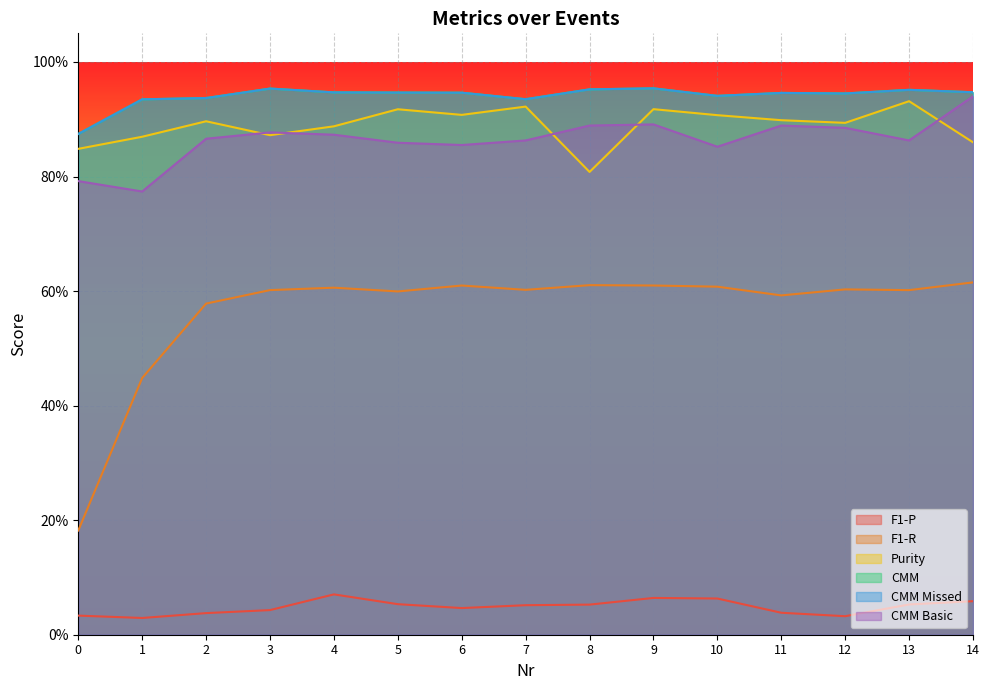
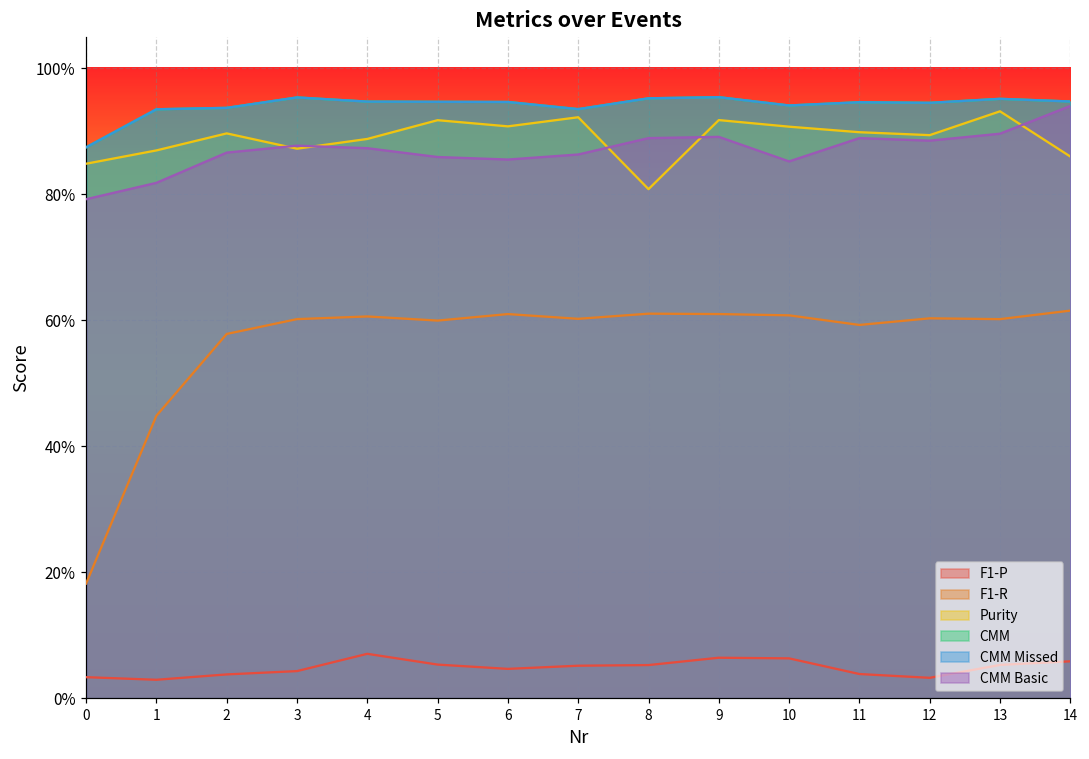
  {
    "CMM Missed": {
      "0": "87%",
      "1": "93%",
      "2": "94%",
      "3": "95%",
      "4": "95%",
      "5": "95%",
      "6": "95%",
      "7": "94%",
      "8": "95%",
      "9": "95%",
      "10": "94%",
      "11": "95%",
      "12": "95%",
      "13": "95%",
      "14": "95%"
    },
    "CMM Basic": {
      "0": "79%",
-     "1": "77%",
+     "1": "82%",
      "2": "87%",
      "3": "88%",
      "4": "87%",
      "5": "86%",
      "6": "86%",
      "7": "86%",
      "8": "89%",
      "9": "89%",
      "10": "85%",
      "11": "89%",
      "12": "89%",
-     "13": "86%",
+     "13": "90%",
      "14": "94%"
    }
  }
